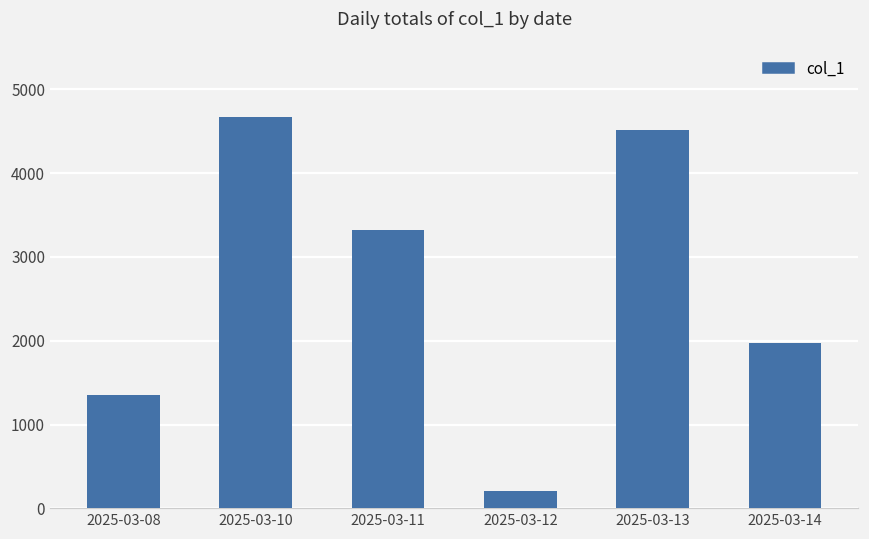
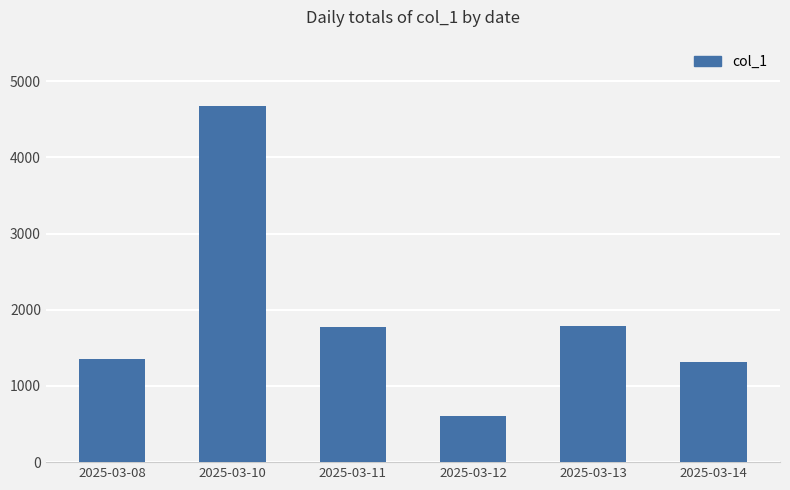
  {
    "2025-03-08": 1400,
    "2025-03-10": 4700,
-   "2025-03-11": 3300,
-   "2025-03-12": 200,
-   "2025-03-13": 4500,
-   "2025-03-14": 2000
+   "2025-03-11": 1800,
+   "2025-03-12": 600,
+   "2025-03-13": 1800,
+   "2025-03-14": 1300
  }
